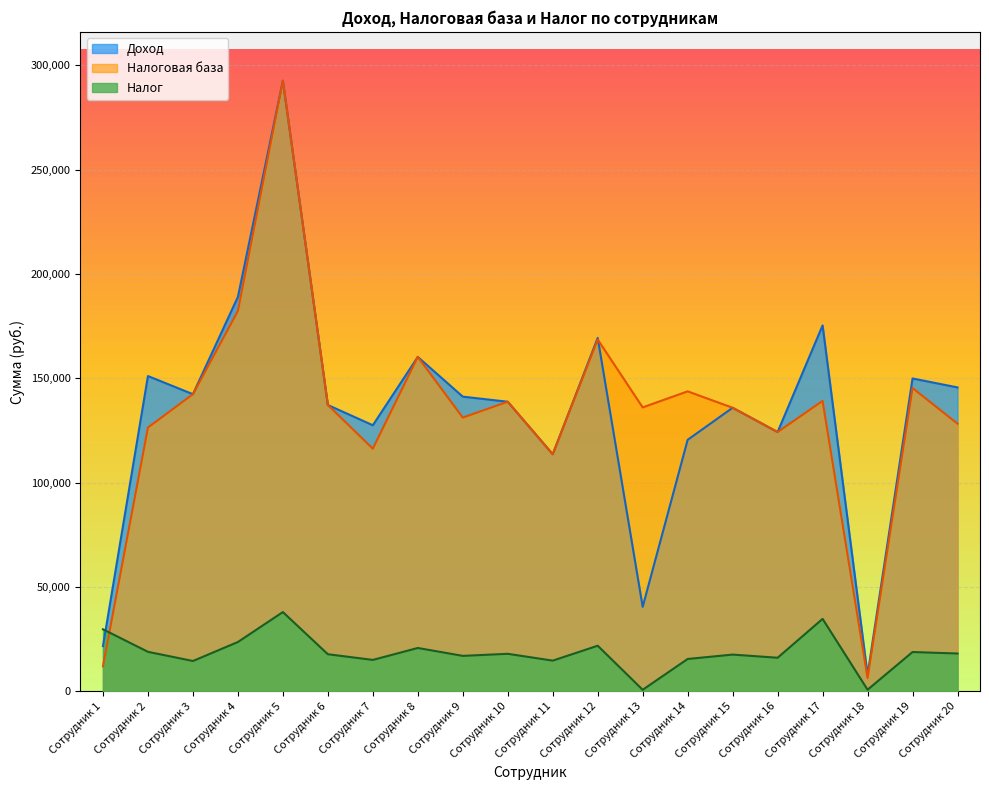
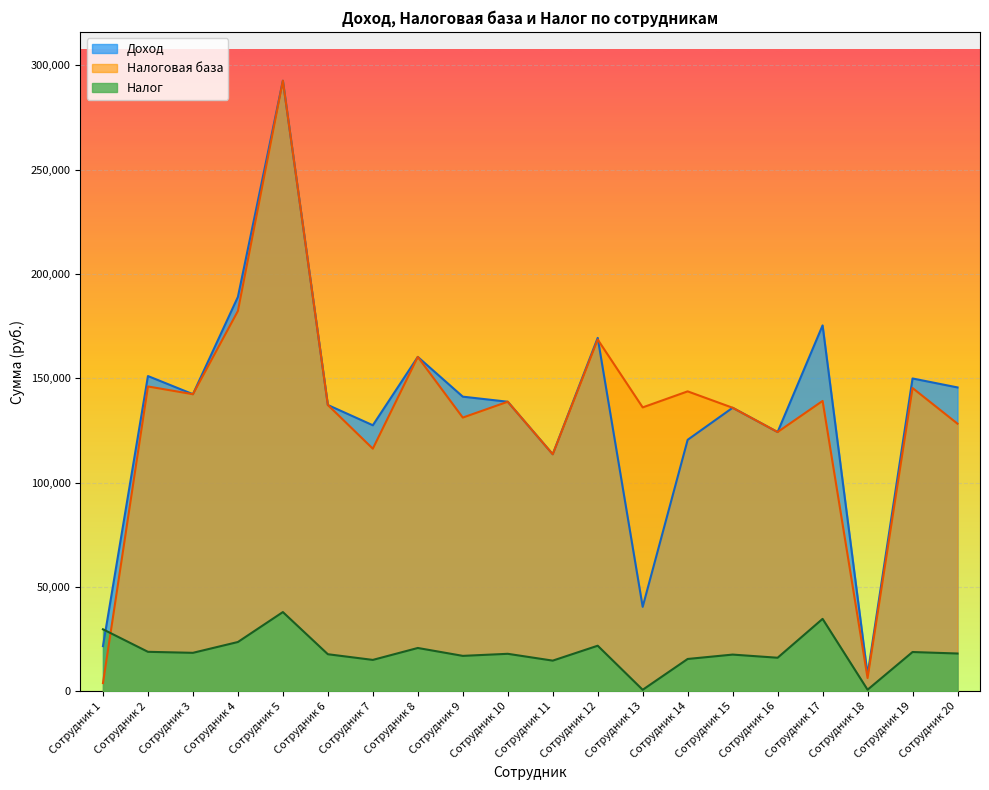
  {
    "Доход": {
      "Сотрудник 1": "22,000",
      "Сотрудник 2": "151,000",
      "Сотрудник 4": "189,000",
      "Сотрудник 7": "128,000",
      "Сотрудник 9": "141,000",
      "Сотрудник 13": "41,000",
      "Сотрудник 14": "121,000",
      "Сотрудник 17": "175,000",
      "Сотрудник 18": "8,000",
      "Сотрудник 19": "150,000",
      "Сотрудник 20": "146,000"
    },
    "Налоговая база": {
-     "Сотрудник 1": "12,000",
-     "Сотрудник 2": "126,000",
+     "Сотрудник 1": "4,000",
+     "Сотрудник 2": "146,000",
      "Сотрудник 4": "182,000",
      "Сотрудник 7": "116,000",
      "Сотрудник 9": "131,000",
      "Сотрудник 13": "136,000",
      "Сотрудник 14": "144,000",
      "Сотрудник 17": "139,000",
      "Сотрудник 18": "6,000",
      "Сотрудник 19": "145,000",
      "Сотрудник 20": "128,000"
    },
    "Налог": {
      "Сотрудник 1": "30,000",
      "Сотрудник 2": "19,000",
-     "Сотрудник 3": "15,000",
+     "Сотрудник 3": "19,000",
      "Сотрудник 4": "24,000",
      "Сотрудник 5": "38,000",
      "Сотрудник 6": "18,000",
      "Сотрудник 7": "15,000",
      "Сотрудник 8": "21,000",
      "Сотрудник 9": "17,000",
      "Сотрудник 10": "18,000",
      "Сотрудник 11": "15,000",
      "Сотрудник 12": "22,000",
      "Сотрудник 13": "1,000",
      "Сотрудник 14": "16,000",
      "Сотрудник 15": "18,000",
      "Сотрудник 16": "16,000",
      "Сотрудник 17": "35,000",
      "Сотрудник 18": "1,000",
      "Сотрудник 19": "19,000",
      "Сотрудник 20": "18,000"
    }
  }
